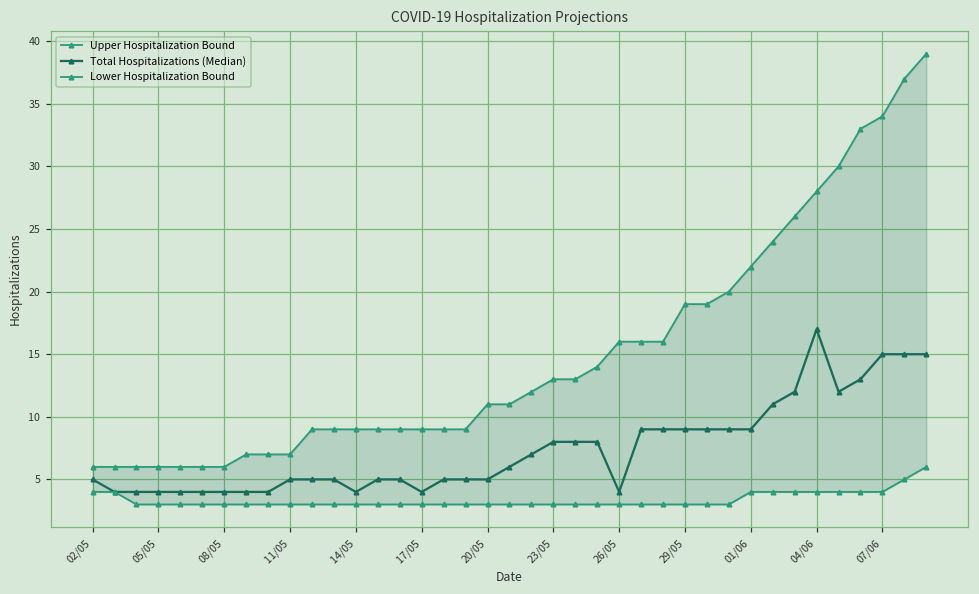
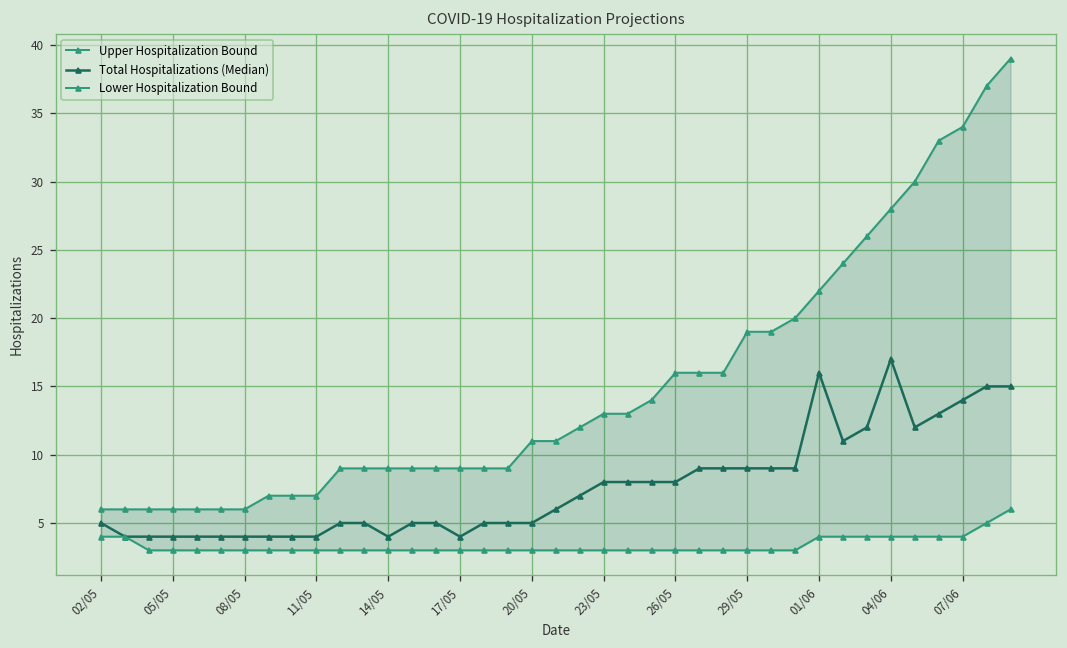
  {
    "Total Hospitalizations (Median)": {
      "02/05": 5,
      "05/05": 4,
      "08/05": 4,
-     "11/05": 5,
+     "11/05": 4,
      "14/05": 4,
      "17/05": 4,
      "20/05": 5,
      "23/05": 8,
-     "26/05": 4,
+     "26/05": 8,
      "29/05": 9,
-     "01/06": 9,
+     "01/06": 16,
      "04/06": 17,
-     "07/06": 15
+     "07/06": 14
    }
  }
